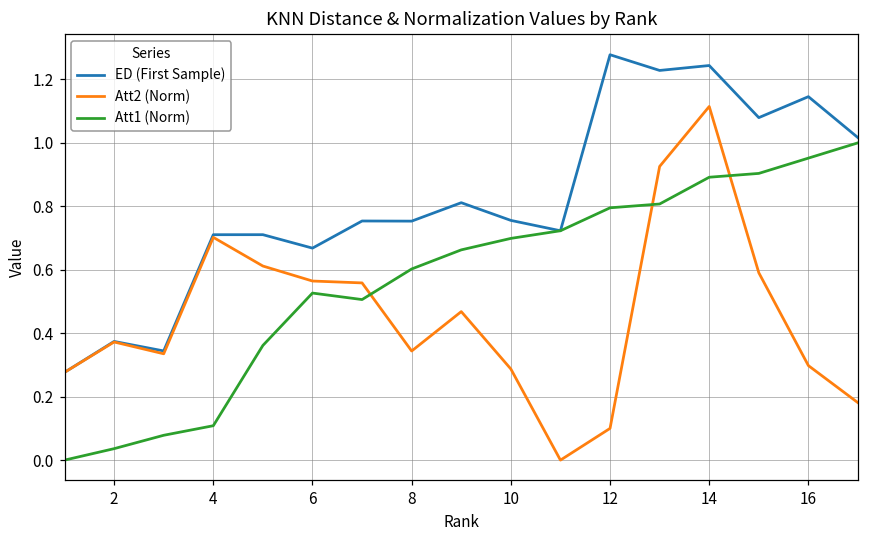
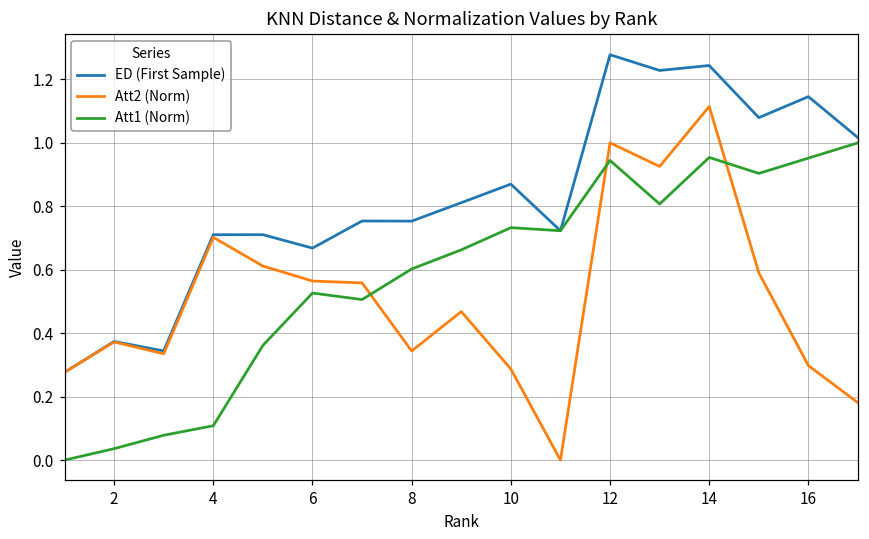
  {
    "ED (First Sample)": {
      "6": 0.67,
      "8": 0.75,
-     "10": 0.76,
+     "10": 0.87,
      "12": 1.28,
      "14": 1.24,
      "16": 1.15
    },
    "Att2 (Norm)": {
      "6": 0.56,
      "8": 0.34,
      "10": 0.29,
-     "12": 0.1,
+     "12": 1.0,
      "14": 1.11,
      "16": 0.3
    },
    "Att1 (Norm)": {
      "2": 0.04,
      "4": 0.11,
      "6": 0.53,
      "8": 0.60,
-     "10": 0.70,
-     "12": 0.80,
-     "14": 0.89,
+     "10": 0.73,
+     "12": 0.94,
+     "14": 0.95,
      "16": 0.95
    }
  }
